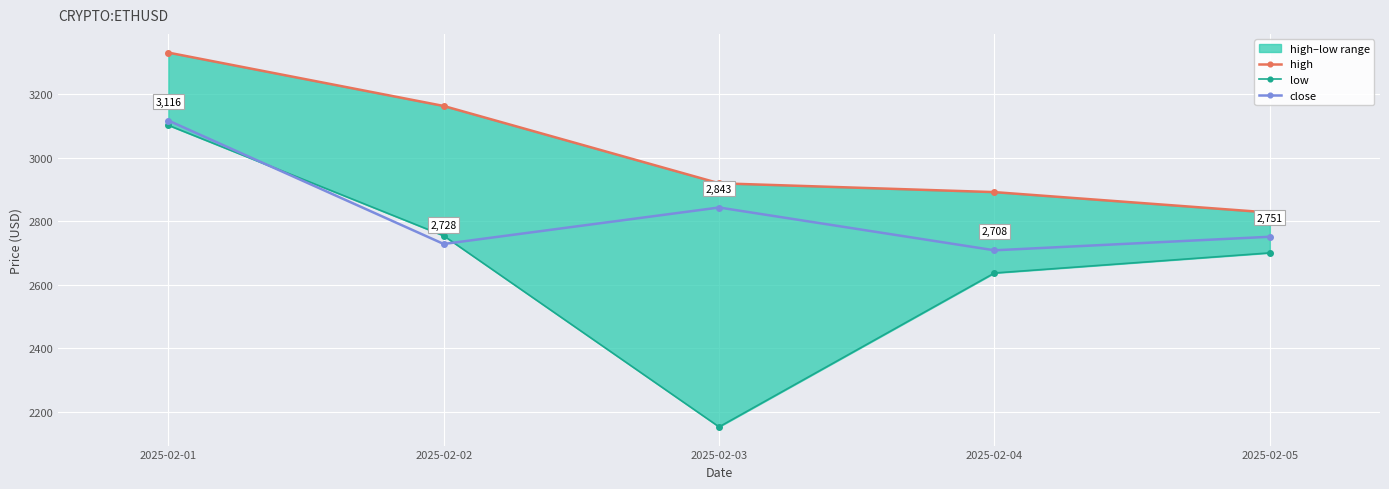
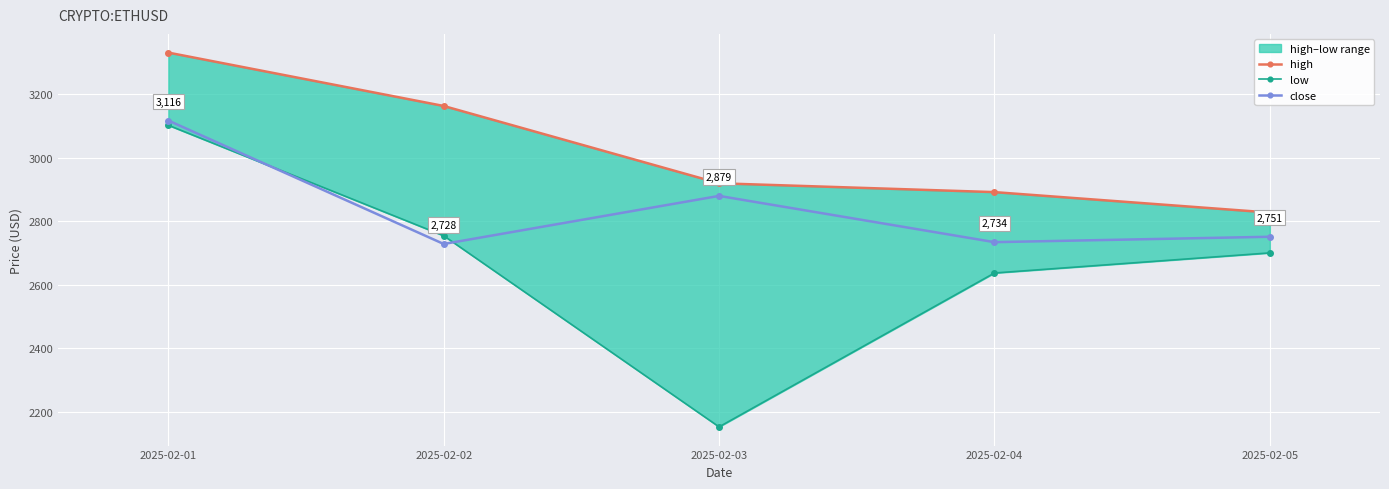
  {
    "close": {
-     "2025-02-03": "2,843",
-     "2025-02-04": "2,708"
+     "2025-02-03": "2,879",
+     "2025-02-04": "2,734"
    }
  }
